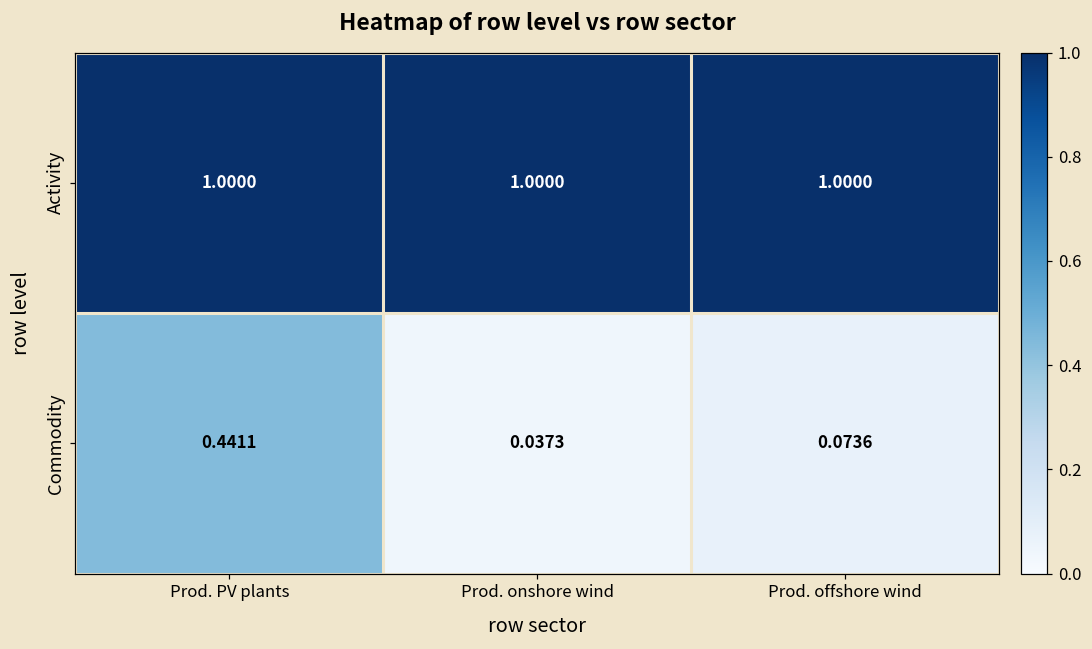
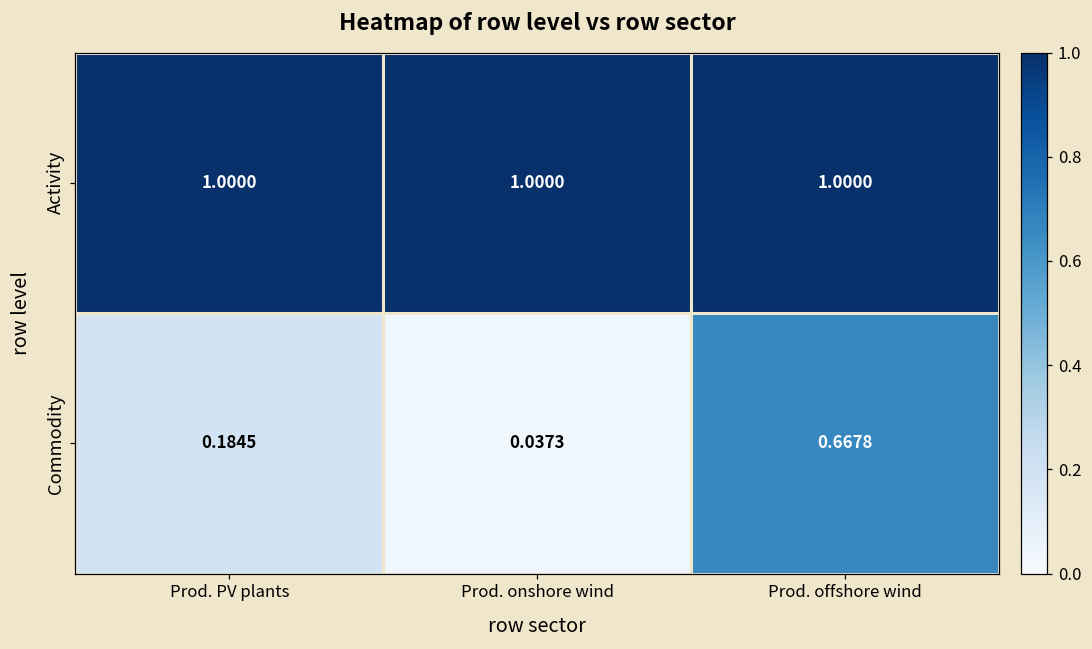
  {
    "Activity": {
      "Prod. PV plants": 1.0000,
      "Prod. onshore wind": 1.0000,
      "Prod. offshore wind": 1.0000
    },
    "Commodity": {
-     "Prod. PV plants": 0.4411,
+     "Prod. PV plants": 0.1845,
      "Prod. onshore wind": 0.0373,
-     "Prod. offshore wind": 0.0736
+     "Prod. offshore wind": 0.6678
    }
  }
